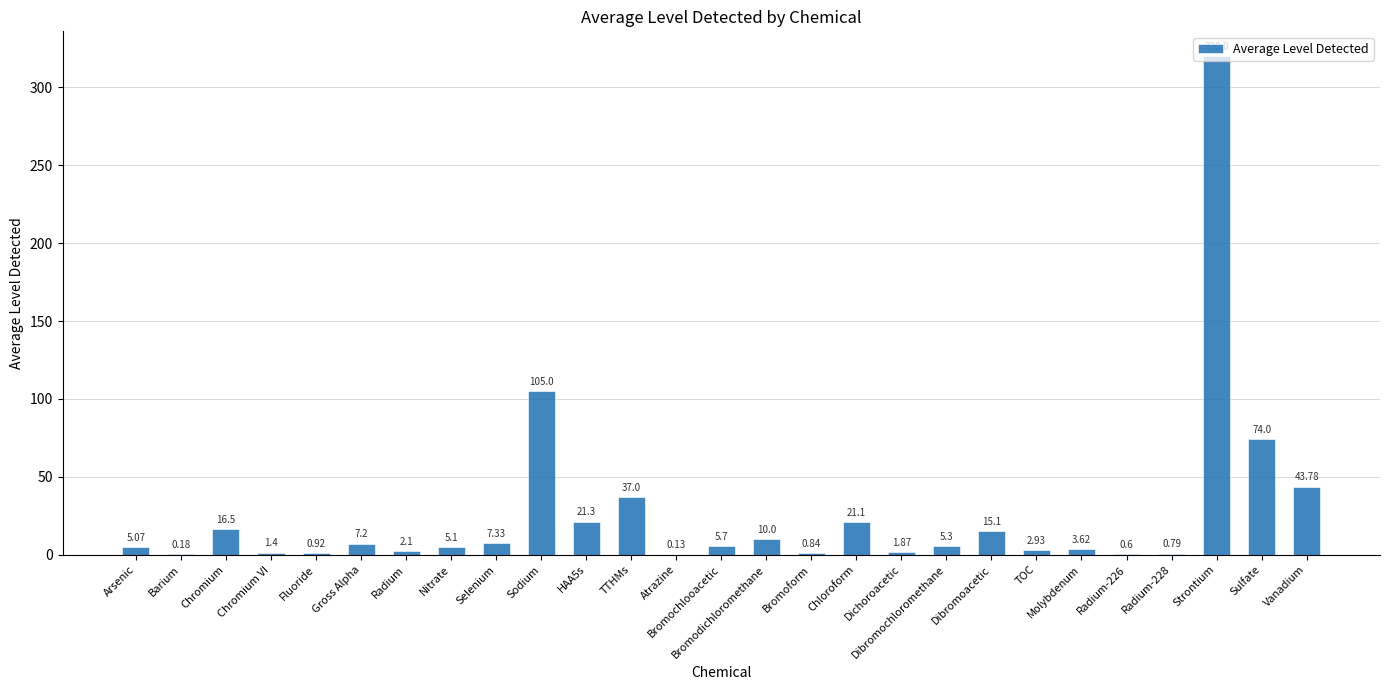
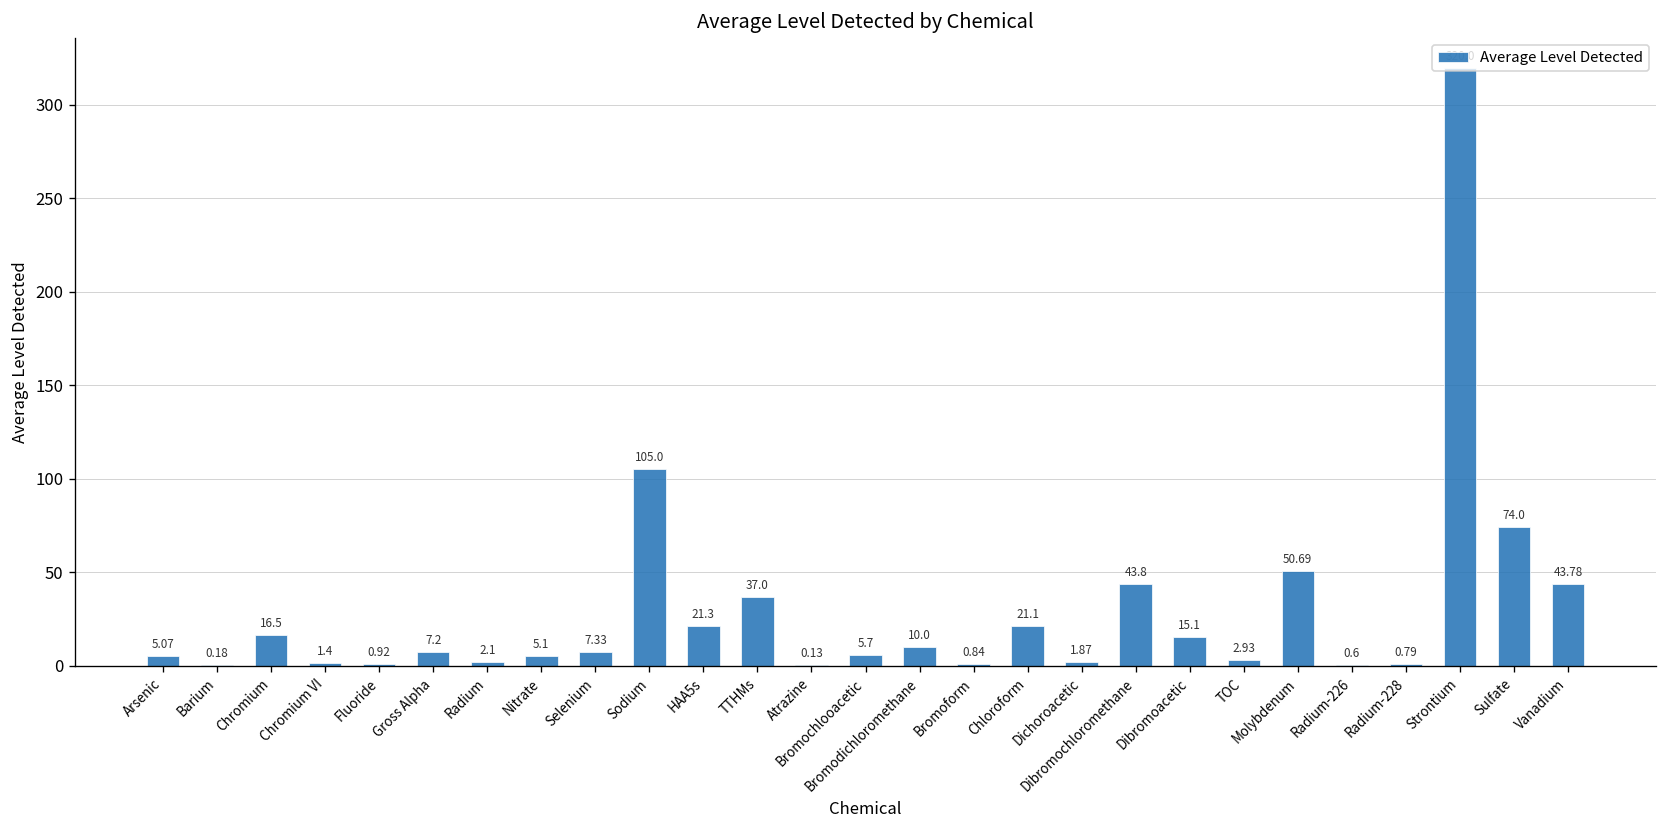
  {
    "Arsenic": 5.07,
    "Barium": 0.18,
    "Chromium": 16.5,
    "Chromium VI": 1.4,
    "Fluoride": 0.92,
    "Gross Alpha": 7.2,
    "Radium": 2.1,
    "Nitrate": 5.1,
    "Selenium": 7.33,
    "Sodium": 105.0,
    "HAA5s": 21.3,
    "TTHMs": 37.0,
    "Atrazine": 0.13,
    "Bromochlooacetic": 5.7,
    "Bromodichloromethane": 10.0,
    "Bromoform": 0.84,
    "Chloroform": 21.1,
    "Dichoroacetic": 1.87,
-   "Dibromochloromethane": 5.3,
+   "Dibromochloromethane": 43.8,
    "Dibromoacetic": 15.1,
    "TOC": 2.93,
-   "Molybdenum": 3.62,
+   "Molybdenum": 50.69,
    "Radium-226": 0.6,
    "Radium-228": 0.79,
    "Sulfate": 74.0,
    "Vanadium": 43.78
  }
